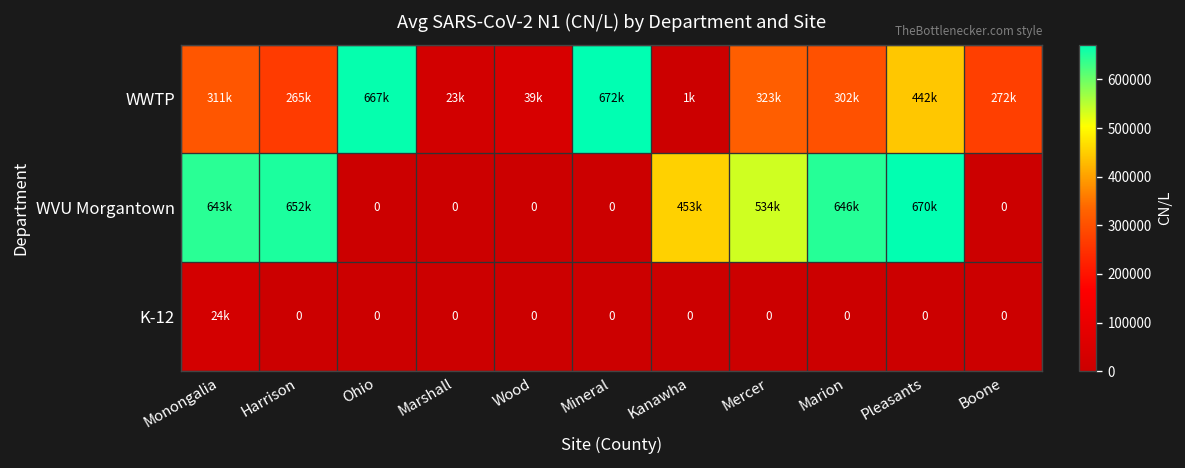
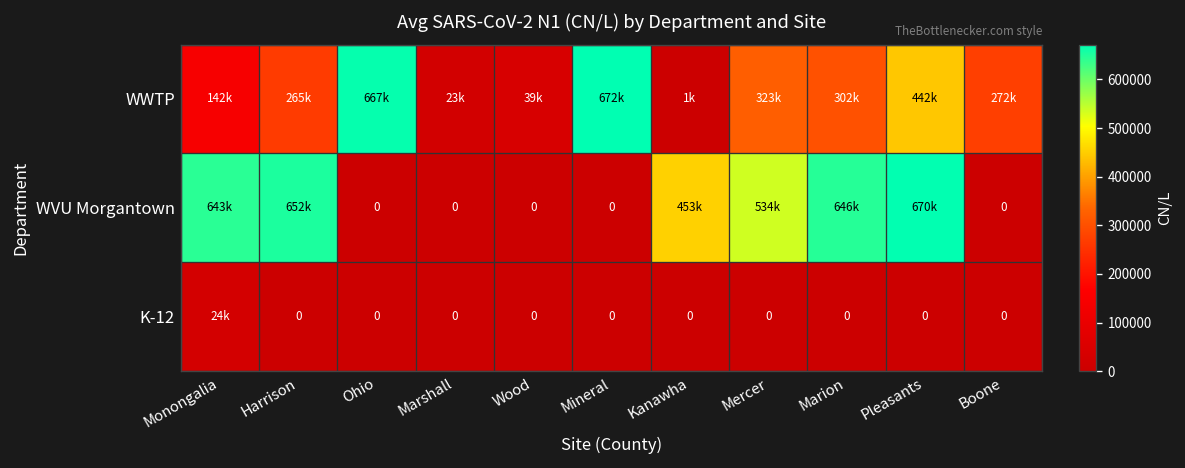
  {
    "WWTP": {
-     "Monongalia": "311k",
+     "Monongalia": "142k",
      "Harrison": "265k",
      "Ohio": "667k",
      "Marshall": "23k",
      "Wood": "39k",
      "Mineral": "672k",
      "Kanawha": "1k",
      "Mercer": "323k",
      "Marion": "302k",
      "Pleasants": "442k",
      "Boone": "272k"
    },
    "WVU Morgantown": {
      "Monongalia": "643k",
      "Harrison": "652k",
      "Ohio": "0",
      "Marshall": "0",
      "Wood": "0",
      "Mineral": "0",
      "Kanawha": "453k",
      "Mercer": "534k",
      "Marion": "646k",
      "Pleasants": "670k",
      "Boone": "0"
    },
    "K-12": {
      "Monongalia": "24k",
      "Harrison": "0",
      "Ohio": "0",
      "Marshall": "0",
      "Wood": "0",
      "Mineral": "0",
      "Kanawha": "0",
      "Mercer": "0",
      "Marion": "0",
      "Pleasants": "0",
      "Boone": "0"
    }
  }
